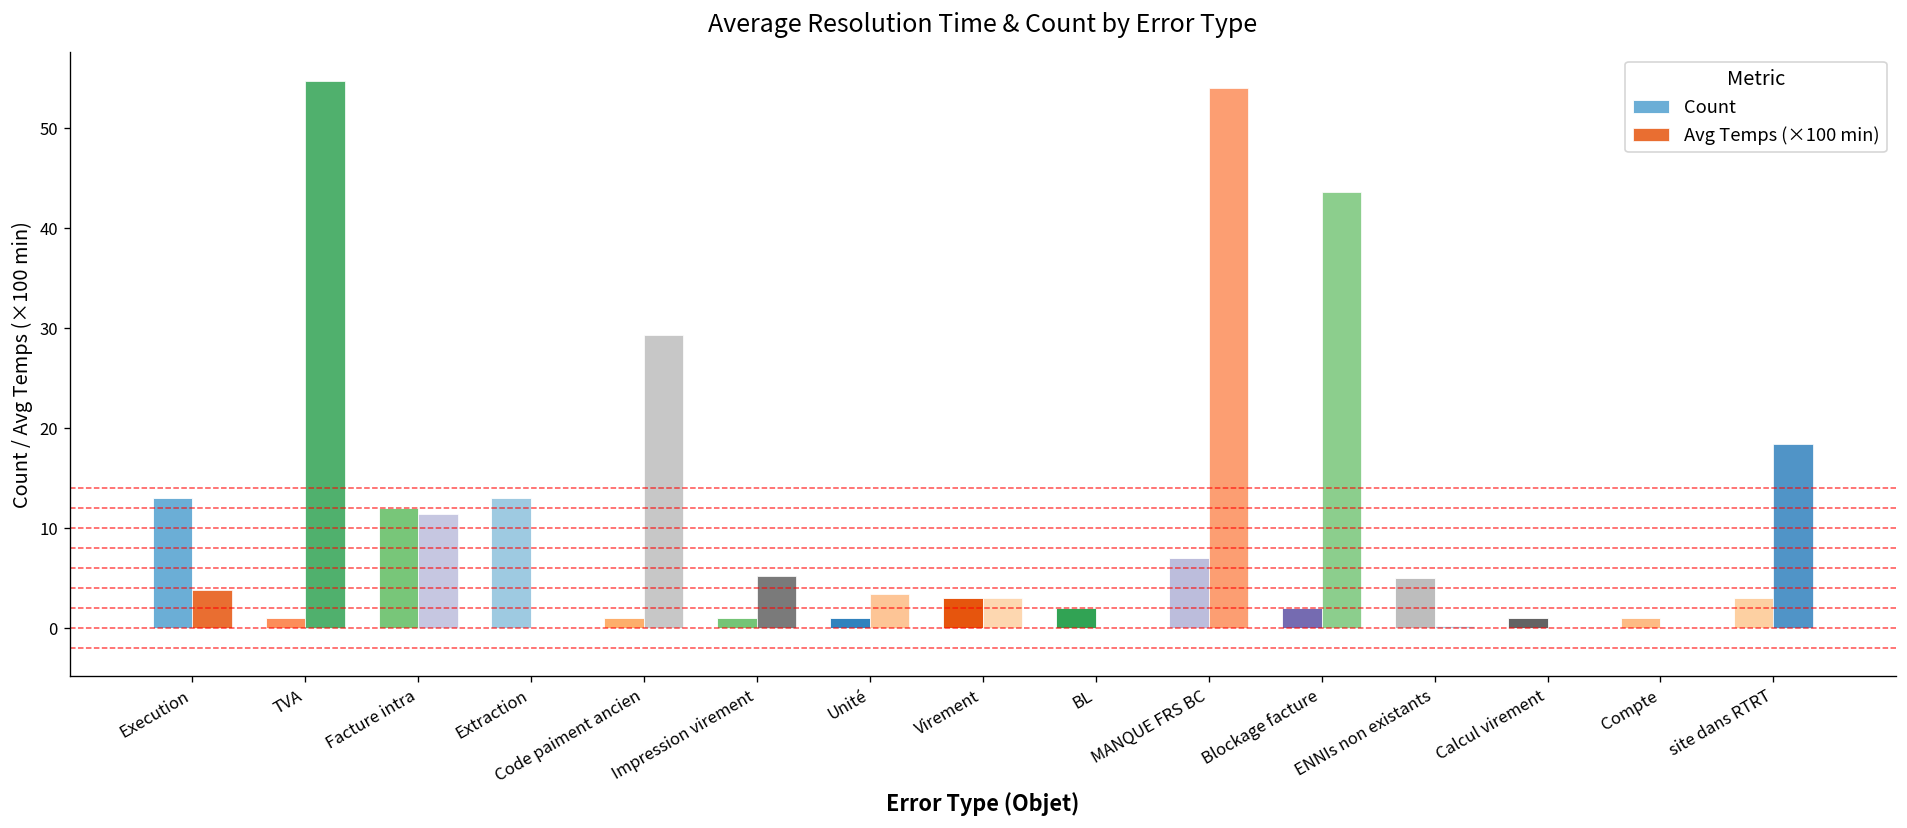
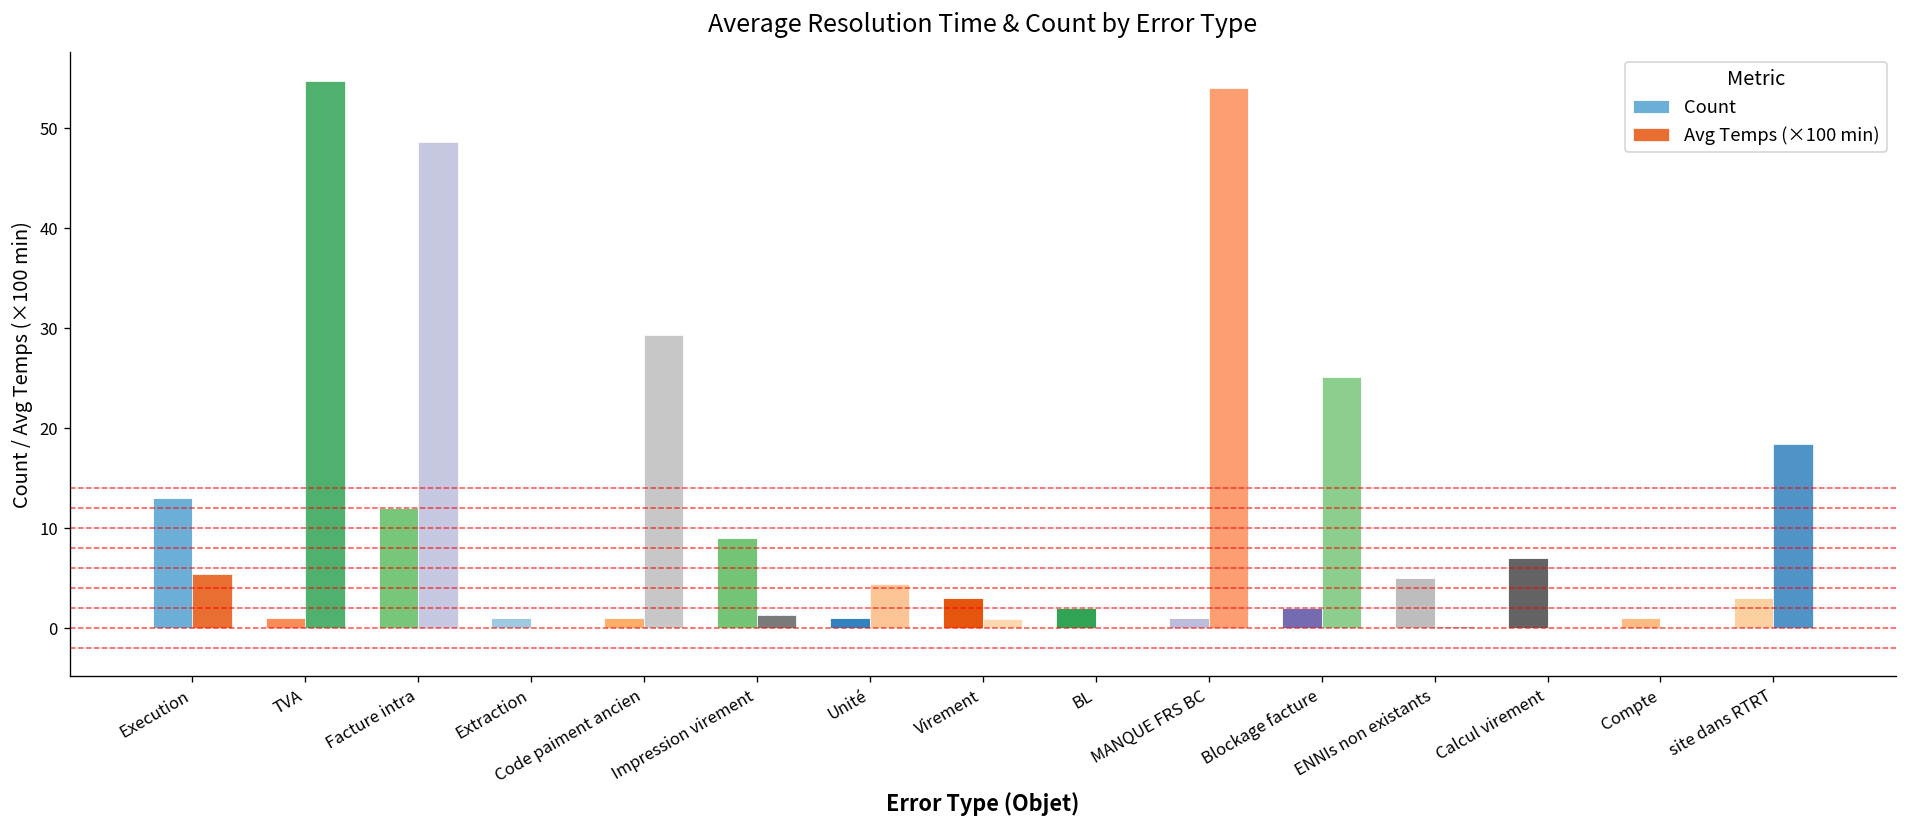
  {
    "Count": {
      "Execution": 13,
      "TVA": 1,
      "Facture intra": 12,
-     "Extraction": 13,
+     "Extraction": 1,
      "Code paiment ancien": 1,
-     "Impression virement": 1,
+     "Impression virement": 9,
      "Unité": 1,
      "Virement": 3,
      "BL": 2,
-     "MANQUE FRS BC": 7,
+     "MANQUE FRS BC": 1,
      "Blockage facture": 2,
      "ENNIs non existants": 5,
-     "Calcul virement": 1,
+     "Calcul virement": 7,
      "Compte": 1,
      "site dans RTRT": 3
    },
    "Avg Temps (×100 min)": {
-     "Execution": 4,
+     "Execution": 5,
      "TVA": 55,
-     "Facture intra": 11,
+     "Facture intra": 49,
      "Code paiment ancien": 29,
-     "Impression virement": 5,
-     "Unité": 3,
-     "Virement": 3,
+     "Impression virement": 1,
+     "Unité": 4,
+     "Virement": 1,
      "BL": 0,
      "MANQUE FRS BC": 54,
-     "Blockage facture": 44,
+     "Blockage facture": 25,
      "Calcul virement": 0,
      "Compte": 0,
      "site dans RTRT": 18
    }
  }
